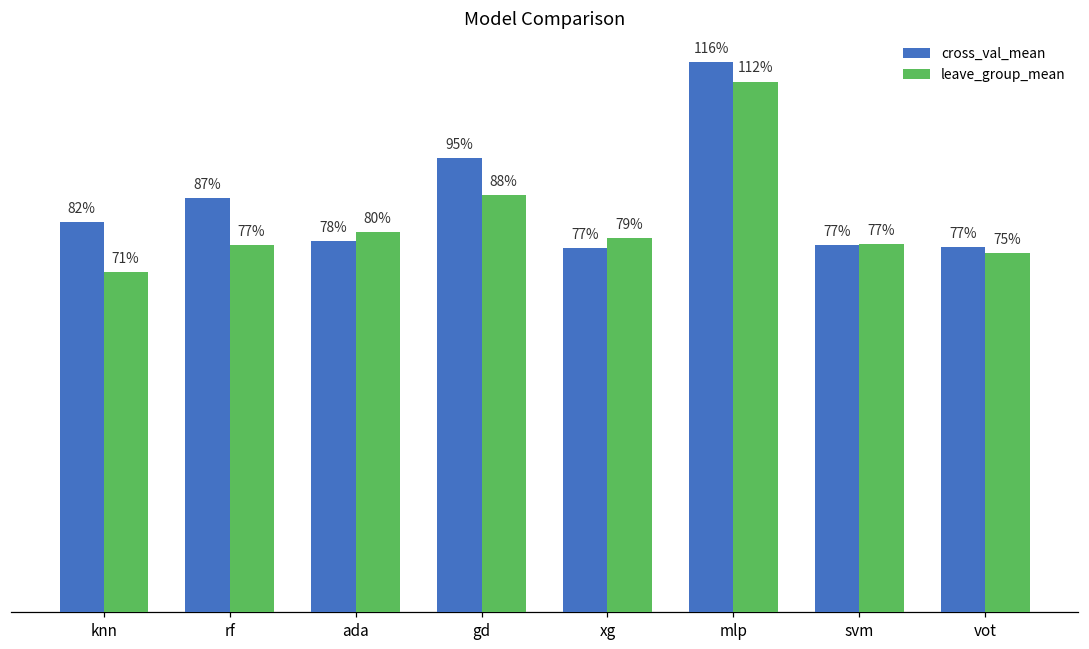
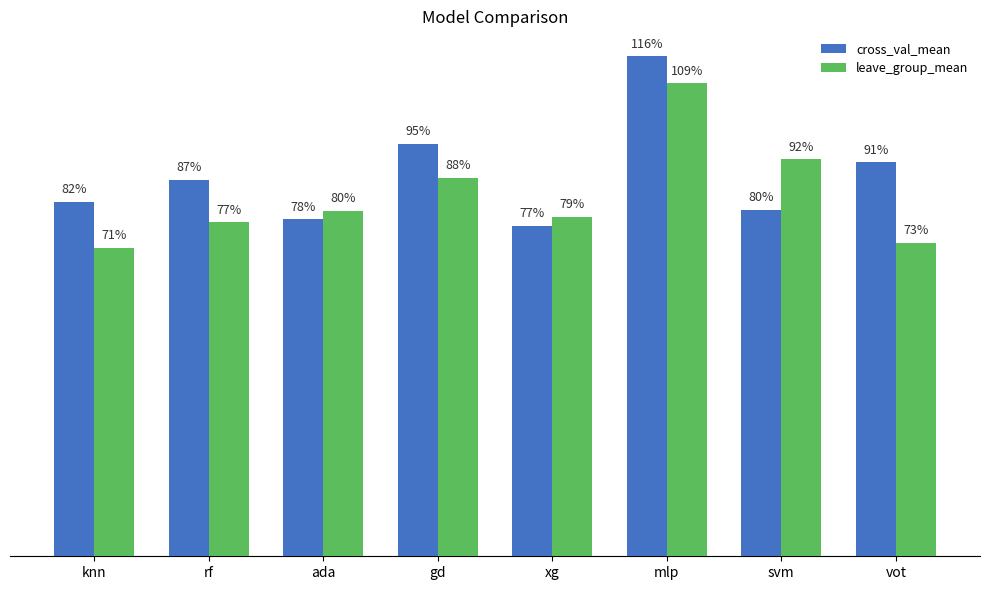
  {
    "cross_val_mean": {
      "knn": "82%",
      "rf": "87%",
      "ada": "78%",
      "gd": "95%",
      "xg": "77%",
      "mlp": "116%",
-     "svm": "77%",
-     "vot": "77%"
+     "svm": "80%",
+     "vot": "91%"
    },
    "leave_group_mean": {
      "knn": "71%",
      "rf": "77%",
      "ada": "80%",
      "gd": "88%",
      "xg": "79%",
-     "mlp": "112%",
-     "svm": "77%",
-     "vot": "75%"
+     "mlp": "109%",
+     "svm": "92%",
+     "vot": "73%"
    }
  }
